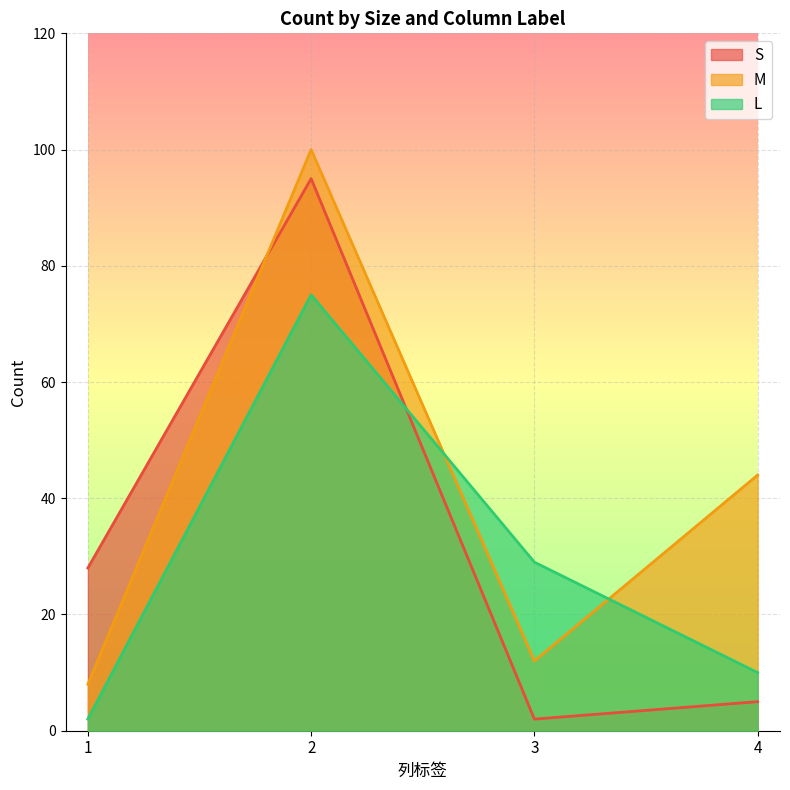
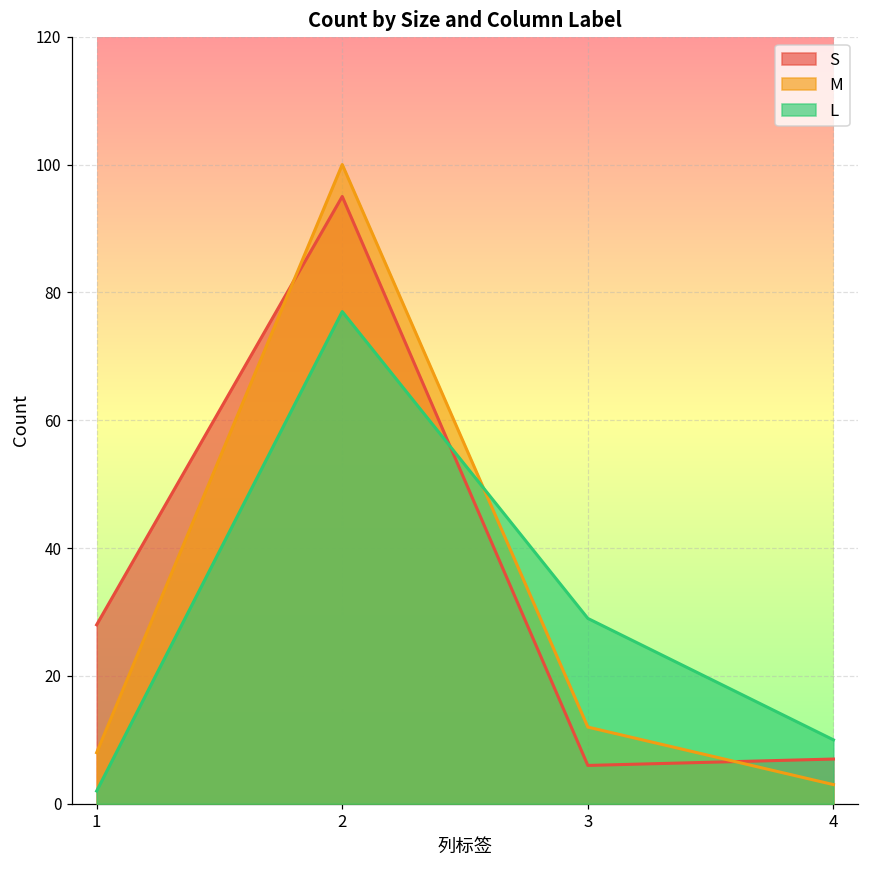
  {
    "S": {
      "1": 28,
      "2": 95,
-     "3": 2,
-     "4": 5
+     "3": 6,
+     "4": 7
    },
    "M": {
      "1": 8,
      "2": 100,
      "3": 12,
-     "4": 44
+     "4": 3
    },
    "L": {
      "1": 2,
-     "2": 75,
+     "2": 77,
      "3": 29,
      "4": 10
    }
  }
